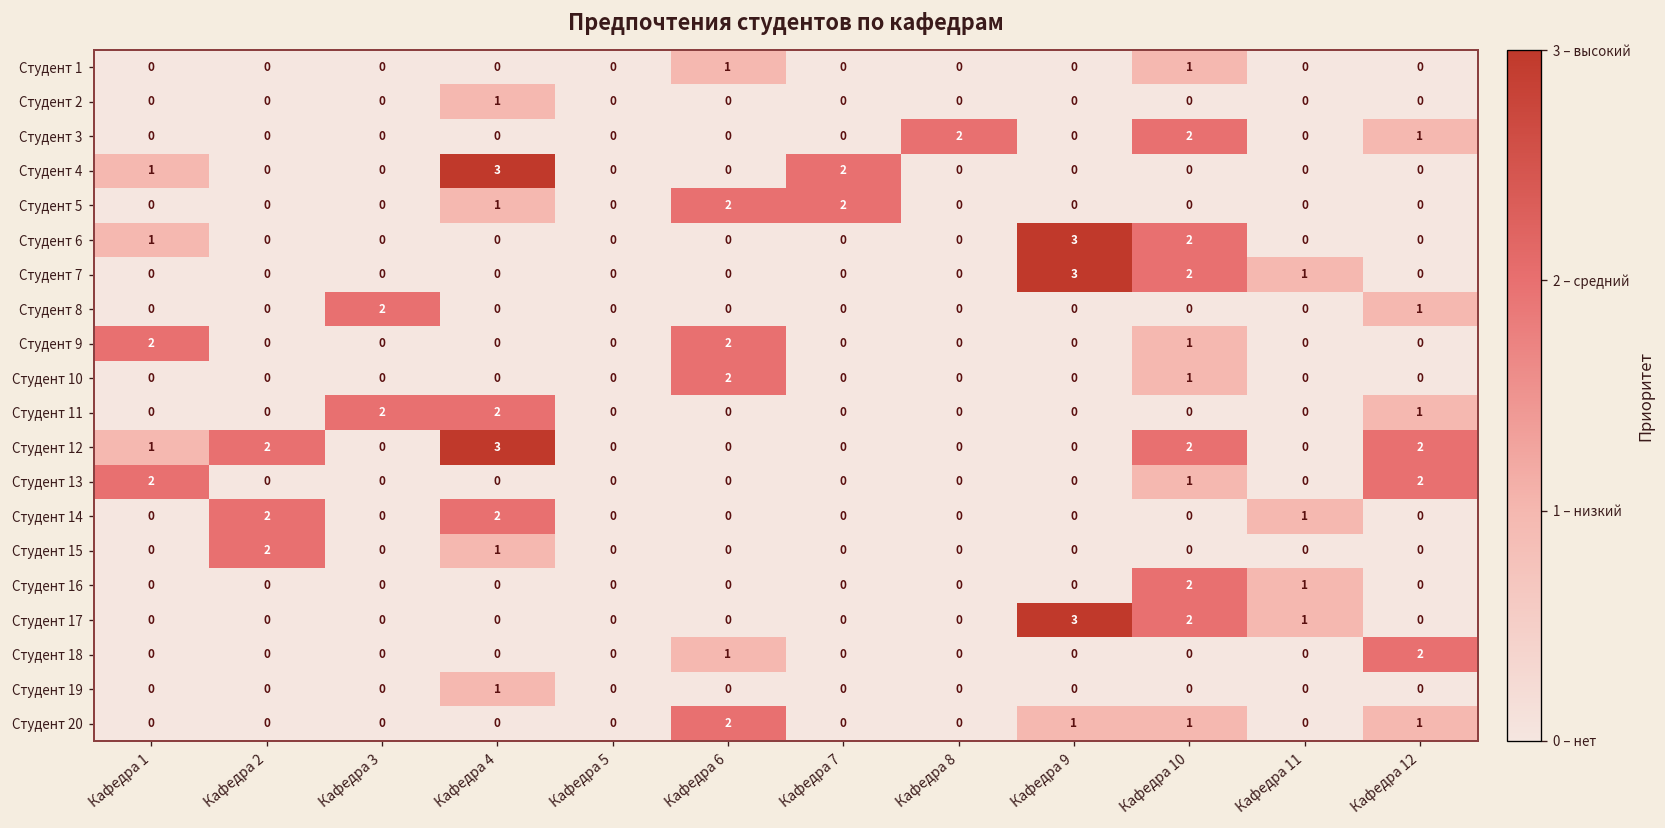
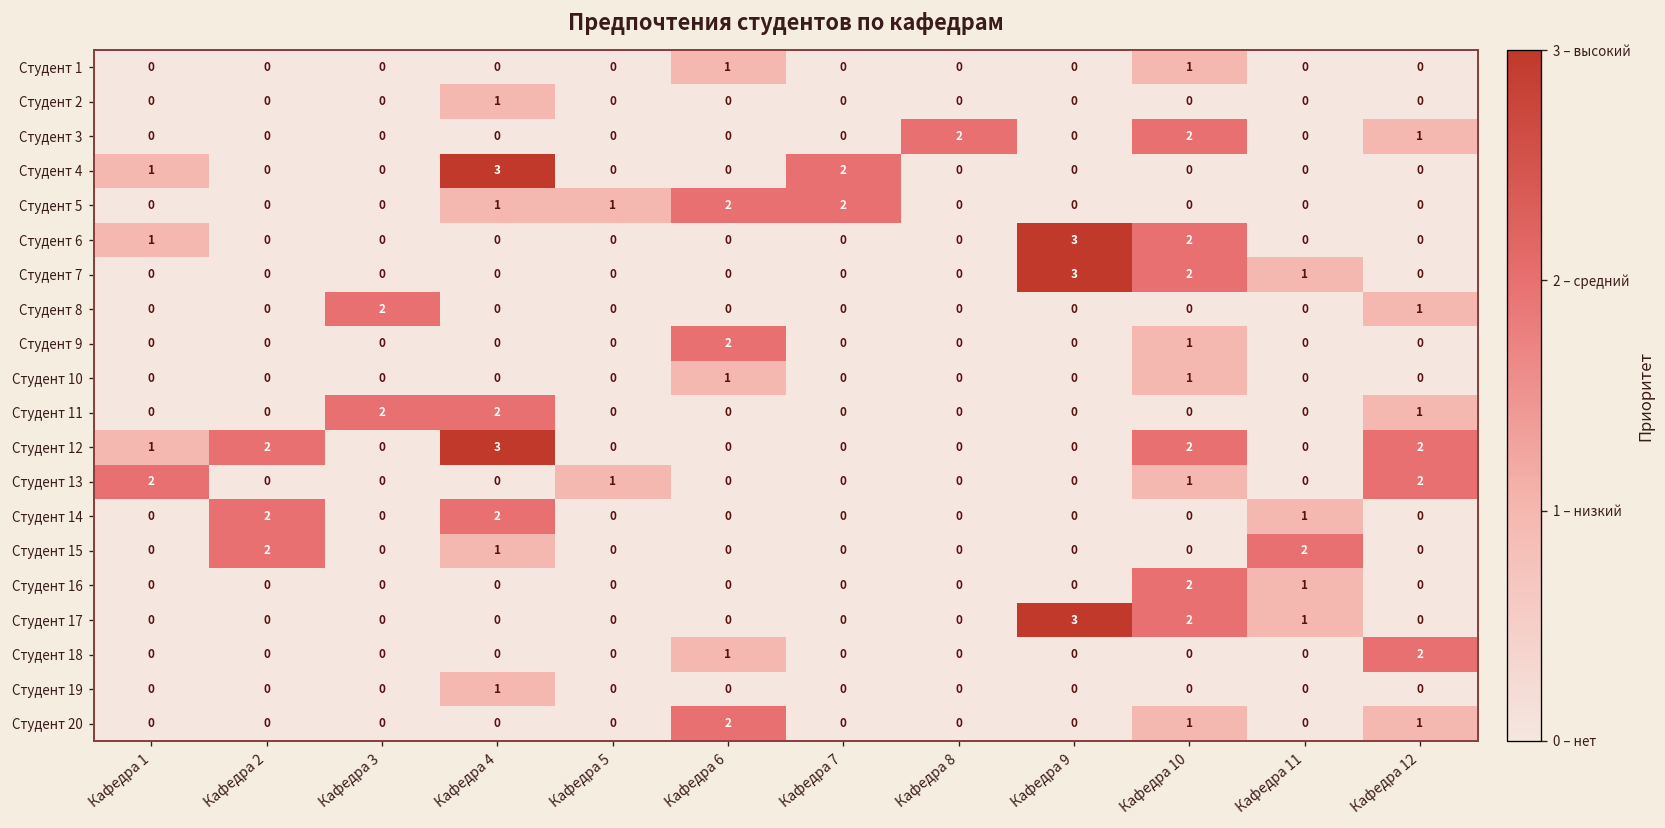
  {
    "Студент 5": {
      "Кафедра 1": 0,
      "Кафедра 2": 0,
      "Кафедра 3": 0,
      "Кафедра 4": 1,
-     "Кафедра 5": 0,
+     "Кафедра 5": 1,
      "Кафедра 6": 2,
      "Кафедра 7": 2,
      "Кафедра 8": 0,
      "Кафедра 9": 0,
      "Кафедра 10": 0,
      "Кафедра 11": 0,
      "Кафедра 12": 0
    },
    "Студент 9": {
-     "Кафедра 1": 2,
+     "Кафедра 1": 0,
      "Кафедра 2": 0,
      "Кафедра 3": 0,
      "Кафедра 4": 0,
      "Кафедра 5": 0,
      "Кафедра 6": 2,
      "Кафедра 7": 0,
      "Кафедра 8": 0,
      "Кафедра 9": 0,
      "Кафедра 10": 1,
      "Кафедра 11": 0,
      "Кафедра 12": 0
    },
    "Студент 10": {
      "Кафедра 1": 0,
      "Кафедра 2": 0,
      "Кафедра 3": 0,
      "Кафедра 4": 0,
      "Кафедра 5": 0,
-     "Кафедра 6": 2,
+     "Кафедра 6": 1,
      "Кафедра 7": 0,
      "Кафедра 8": 0,
      "Кафедра 9": 0,
      "Кафедра 10": 1,
      "Кафедра 11": 0,
      "Кафедра 12": 0
    },
    "Студент 13": {
      "Кафедра 1": 2,
      "Кафедра 2": 0,
      "Кафедра 3": 0,
      "Кафедра 4": 0,
-     "Кафедра 5": 0,
+     "Кафедра 5": 1,
      "Кафедра 6": 0,
      "Кафедра 7": 0,
      "Кафедра 8": 0,
      "Кафедра 9": 0,
      "Кафедра 10": 1,
      "Кафедра 11": 0,
      "Кафедра 12": 2
    },
    "Студент 15": {
      "Кафедра 1": 0,
      "Кафедра 2": 2,
      "Кафедра 3": 0,
      "Кафедра 4": 1,
      "Кафедра 5": 0,
      "Кафедра 6": 0,
      "Кафедра 7": 0,
      "Кафедра 8": 0,
      "Кафедра 9": 0,
      "Кафедра 10": 0,
-     "Кафедра 11": 0,
+     "Кафедра 11": 2,
      "Кафедра 12": 0
    },
    "Студент 20": {
      "Кафедра 1": 0,
      "Кафедра 2": 0,
      "Кафедра 3": 0,
      "Кафедра 4": 0,
      "Кафедра 5": 0,
      "Кафедра 6": 2,
      "Кафедра 7": 0,
      "Кафедра 8": 0,
-     "Кафедра 9": 1,
+     "Кафедра 9": 0,
      "Кафедра 10": 1,
      "Кафедра 11": 0,
      "Кафедра 12": 1
    }
  }
